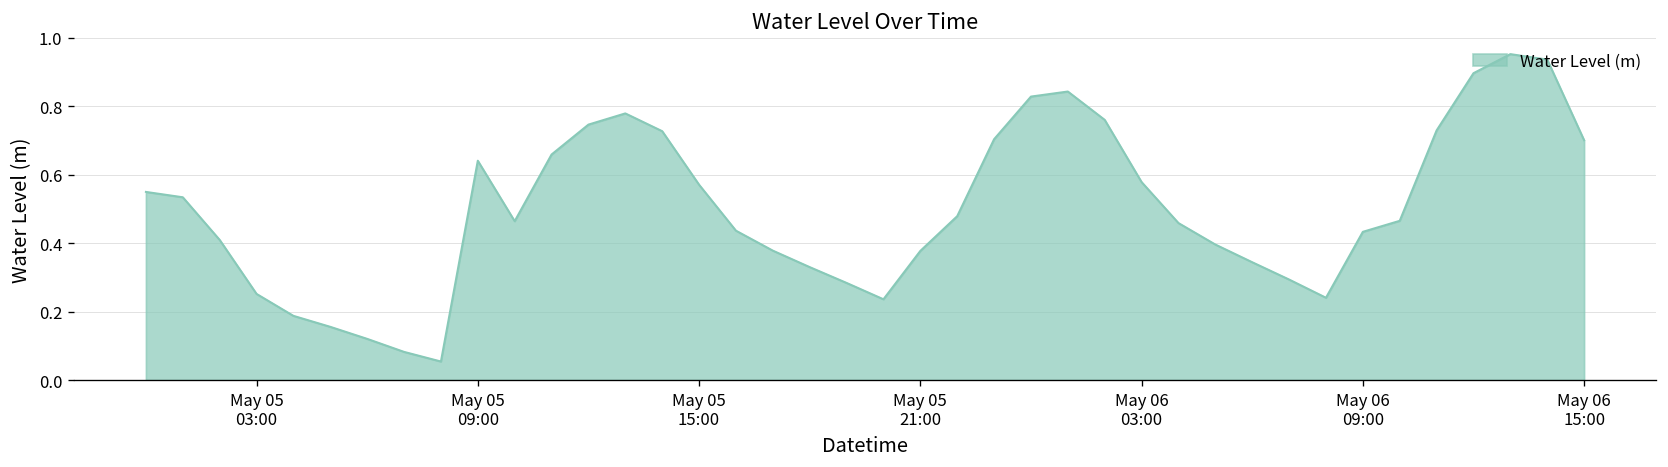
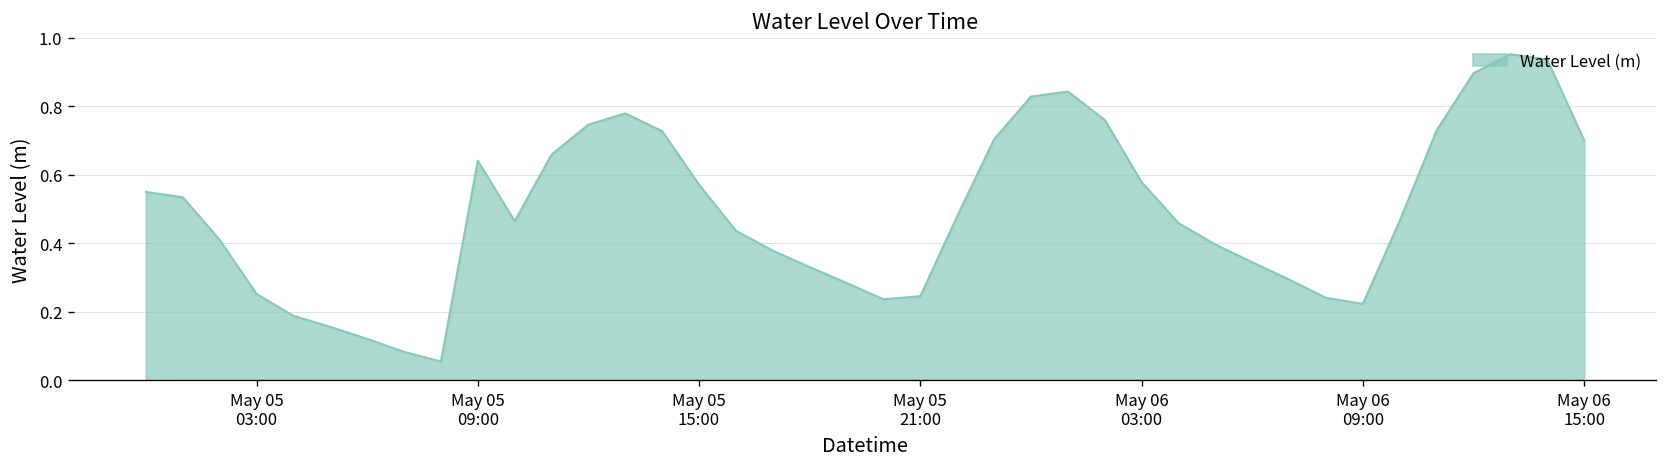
  {
    "May 05 03:00": 0.25,
    "May 05 09:00": 0.64,
    "May 05 15:00": 0.57,
-   "May 05 21:00": 0.38,
+   "May 05 21:00": 0.25,
    "May 06 03:00": 0.58,
-   "May 06 09:00": 0.43,
+   "May 06 09:00": 0.22,
    "May 06 15:00": 0.70
  }
